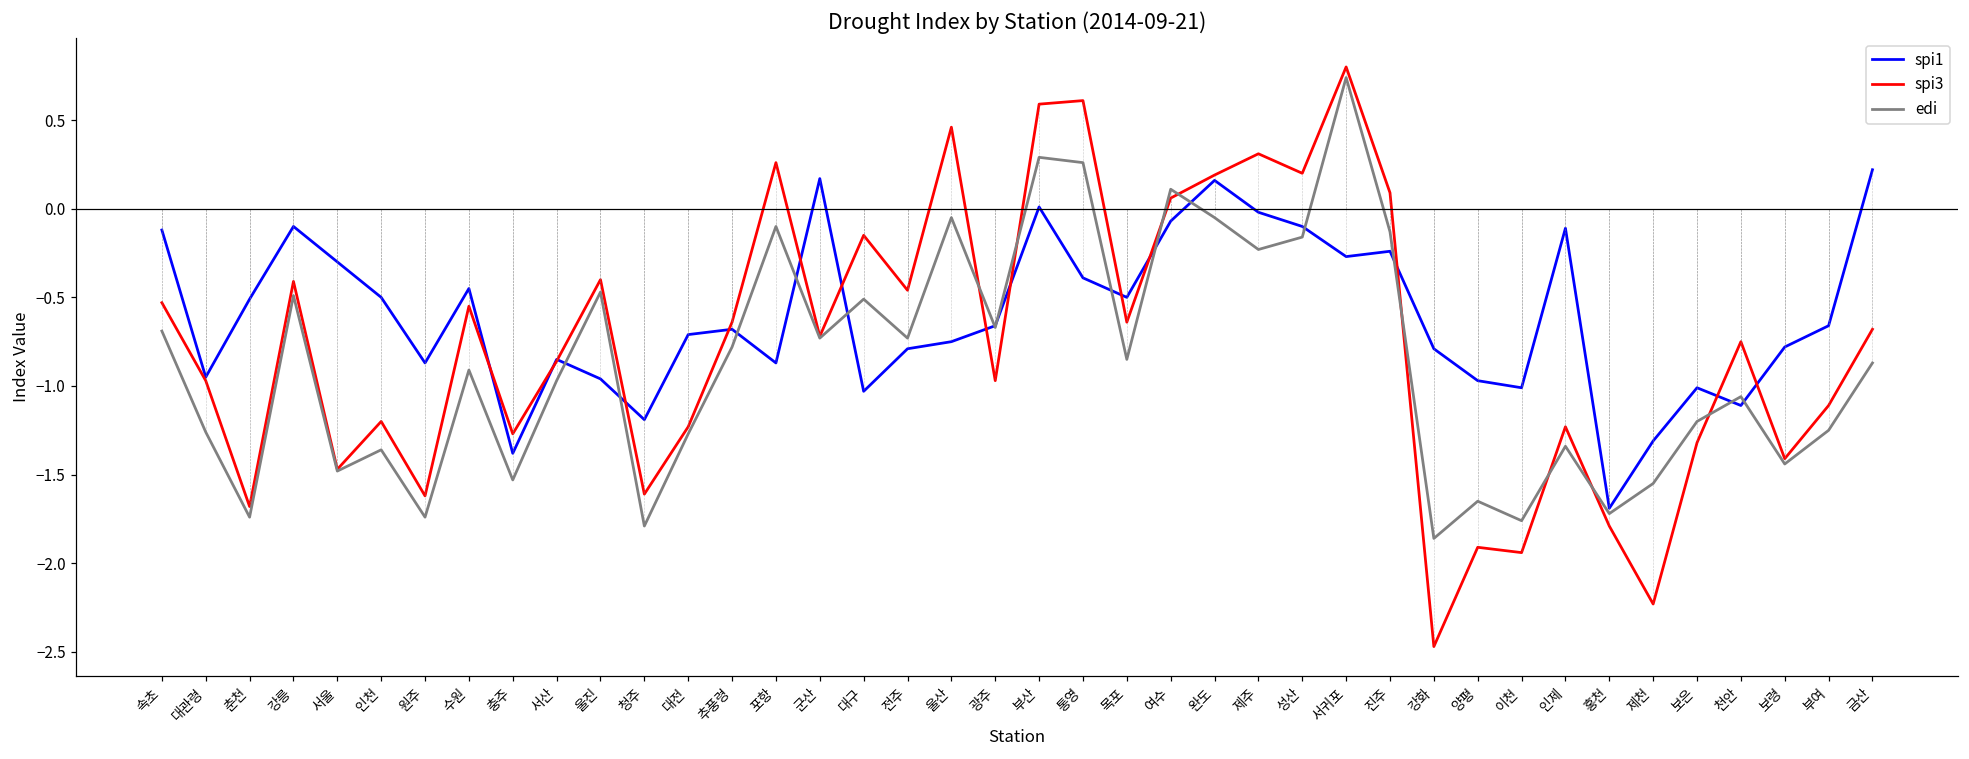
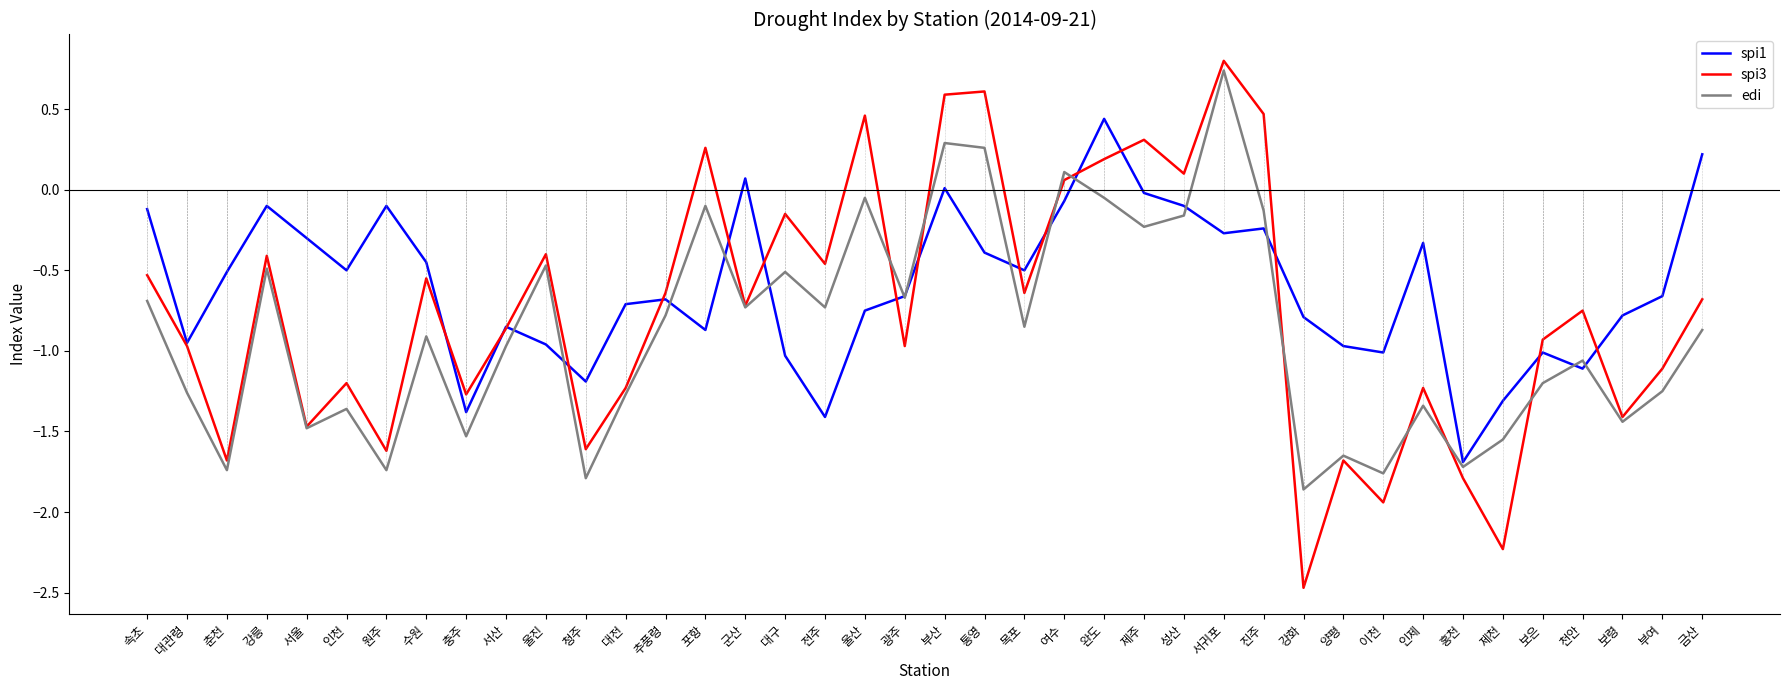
  {
    "spi1": {
-     "원주": -0.87,
-     "군산": 0.17,
-     "전주": -0.79,
-     "완도": 0.16,
-     "인제": -0.11
+     "원주": -0.10,
+     "군산": 0.07,
+     "전주": -1.41,
+     "완도": 0.44,
+     "인제": -0.33
    },
    "spi3": {
-     "성산": 0.2,
-     "진주": 0.09,
-     "양평": -1.91,
-     "보은": -1.32
+     "성산": 0.1,
+     "진주": 0.47,
+     "양평": -1.68,
+     "보은": -0.93
    }
  }
